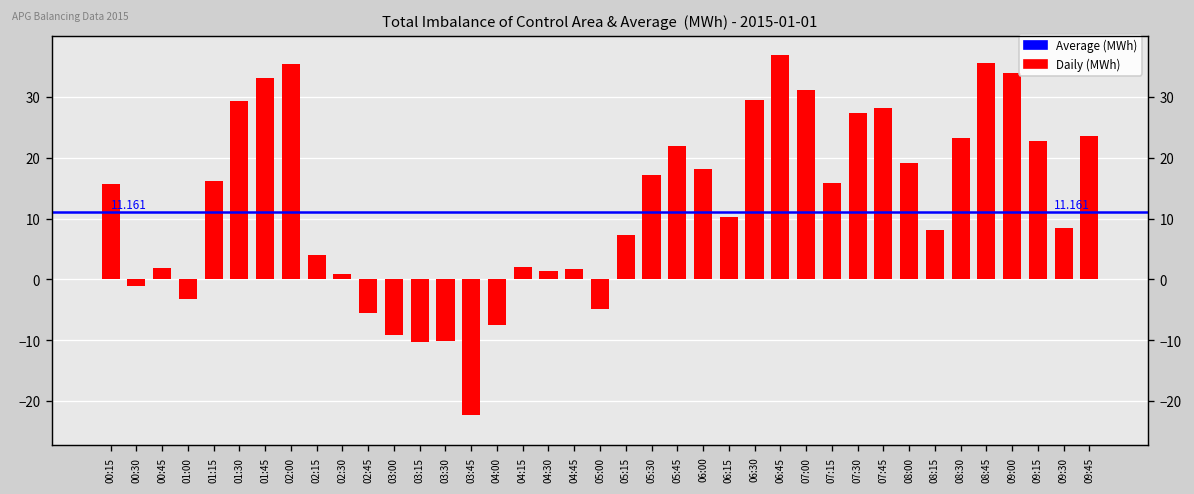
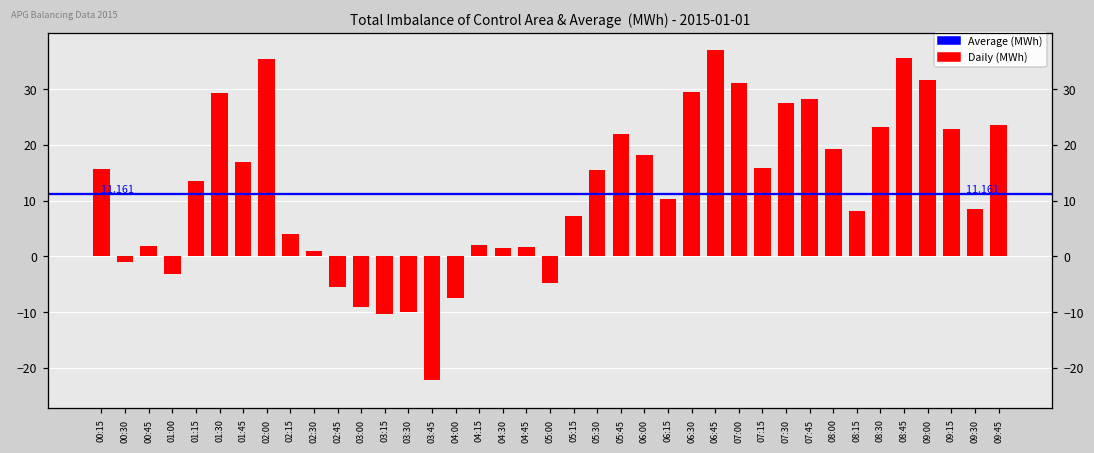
  {
    "00:30": -1,
    "00:45": 2,
    "01:00": -3,
-   "01:15": 16,
+   "01:15": 14,
    "01:30": 29,
-   "01:45": 33,
+   "01:45": 17,
    "02:00": 35,
    "02:15": 4,
    "02:30": 1,
    "02:45": -5,
    "03:00": -9,
    "03:15": -10,
    "03:30": -10,
    "03:45": -22,
    "04:00": -8,
    "04:15": 2,
    "04:30": 1,
    "04:45": 2,
    "05:00": -5,
    "05:15": 7,
-   "05:30": 17,
+   "05:30": 16,
    "05:45": 22,
    "06:00": 18,
    "06:15": 10,
    "06:30": 29,
    "06:45": 37,
    "07:00": 31,
    "07:15": 16,
    "07:30": 27,
    "07:45": 28,
    "08:00": 19,
    "08:15": 8,
    "08:30": 23,
    "08:45": 36,
-   "09:00": 34,
+   "09:00": 32,
    "09:15": 23,
    "09:45": 24
  }
